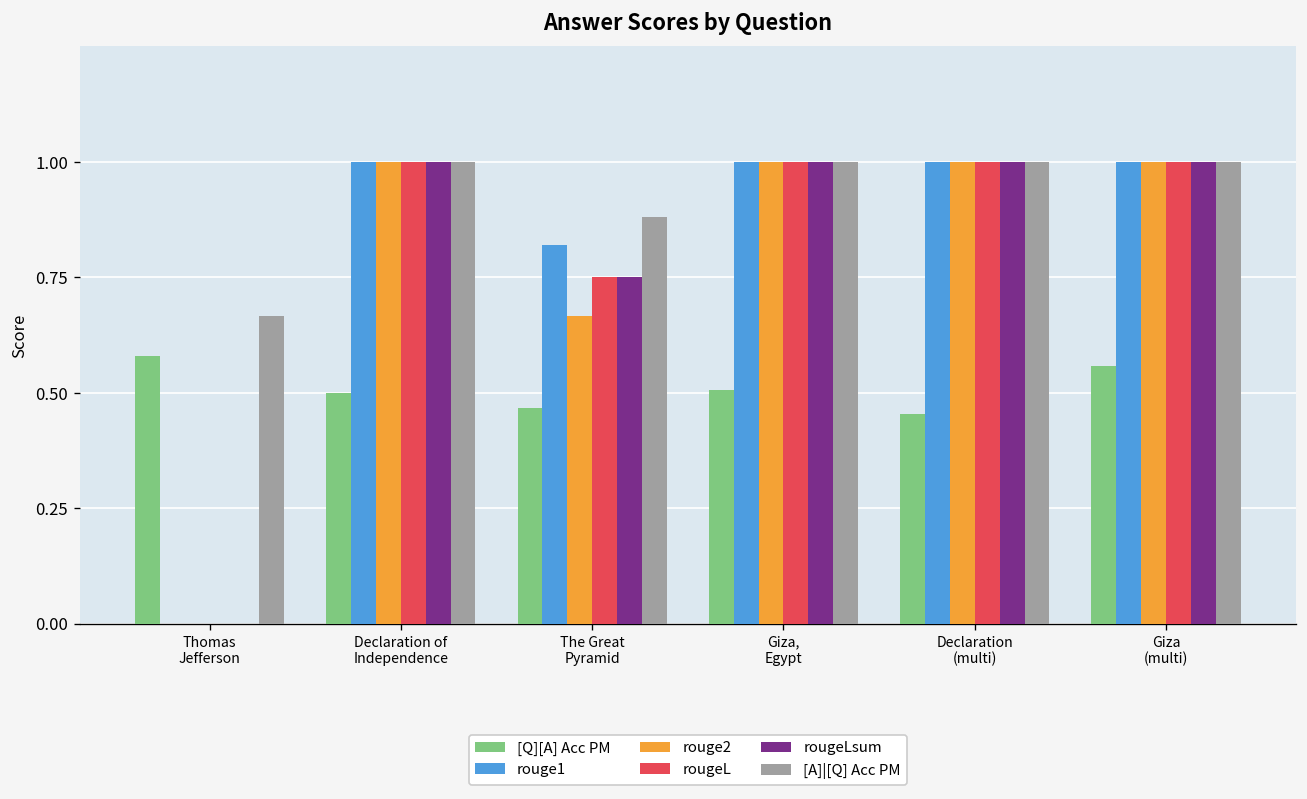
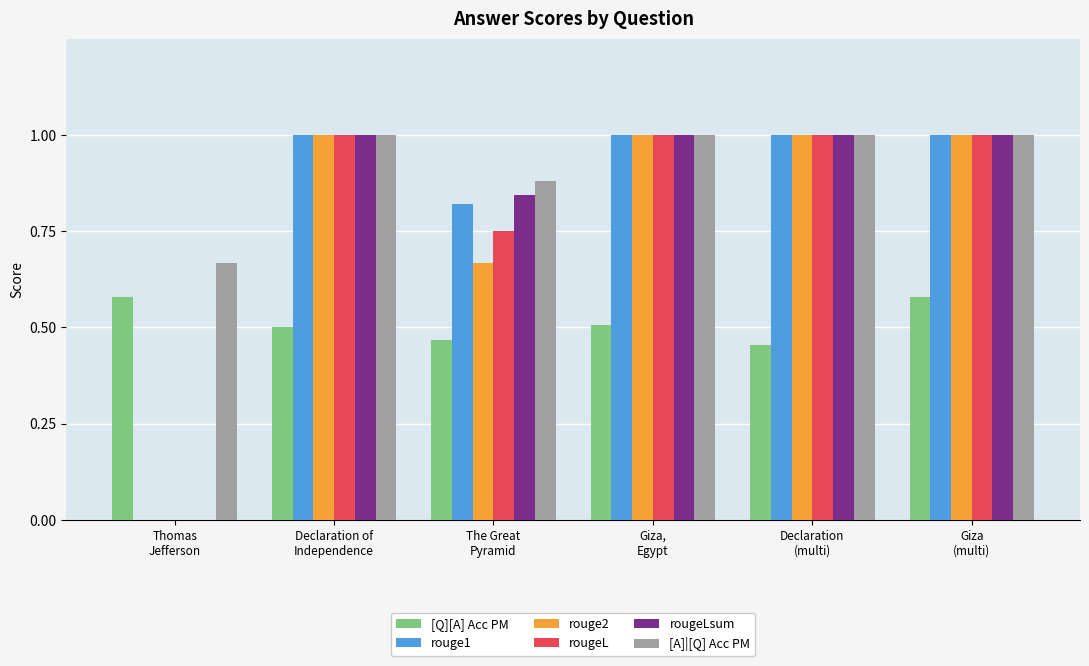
  {
    "[Q][A] Acc PM": {
      "Thomas Jefferson": 0.58,
      "Declaration of Independence": 0.50,
      "The Great Pyramid": 0.47,
      "Giza, Egypt": 0.51,
      "Declaration (multi)": 0.45,
-     "Giza (multi)": 0.56
+     "Giza (multi)": 0.58
    },
    "rouge1": {
      "Thomas Jefferson": 0.00,
      "Declaration of Independence": 1.00,
      "The Great Pyramid": 0.82,
      "Giza, Egypt": 1.00,
      "Declaration (multi)": 1.00,
      "Giza (multi)": 1.00
    },
    "rouge2": {
      "Thomas Jefferson": 0.00,
      "Declaration of Independence": 1.00,
      "The Great Pyramid": 0.67,
      "Giza, Egypt": 1.00,
      "Declaration (multi)": 1.00,
      "Giza (multi)": 1.00
    },
    "rougeL": {
      "Thomas Jefferson": 0.00,
      "Declaration of Independence": 1.00,
      "The Great Pyramid": 0.75,
      "Giza, Egypt": 1.00,
      "Declaration (multi)": 1.00,
      "Giza (multi)": 1.00
    },
    "rougeLsum": {
      "Thomas Jefferson": 0.00,
      "Declaration of Independence": 1.00,
-     "The Great Pyramid": 0.75,
+     "The Great Pyramid": 0.84,
      "Giza, Egypt": 1.00,
      "Declaration (multi)": 1.00,
      "Giza (multi)": 1.00
    },
    "[A]|[Q] Acc PM": {
      "Thomas Jefferson": 0.67,
      "Declaration of Independence": 1.00,
      "The Great Pyramid": 0.88,
      "Giza, Egypt": 1.00,
      "Declaration (multi)": 1.00,
      "Giza (multi)": 1.00
    }
  }
